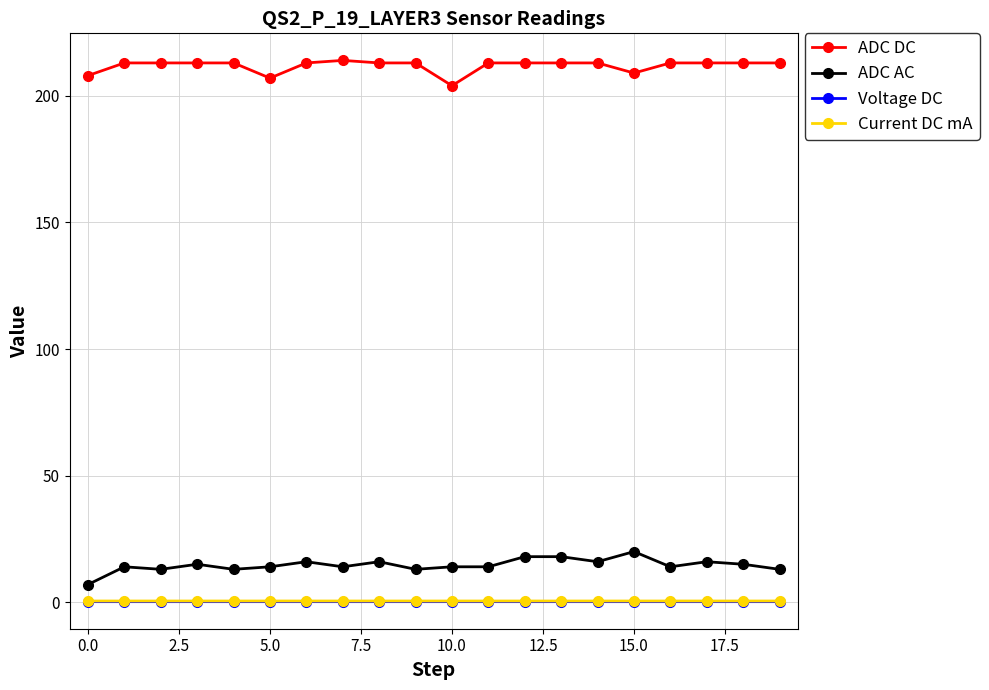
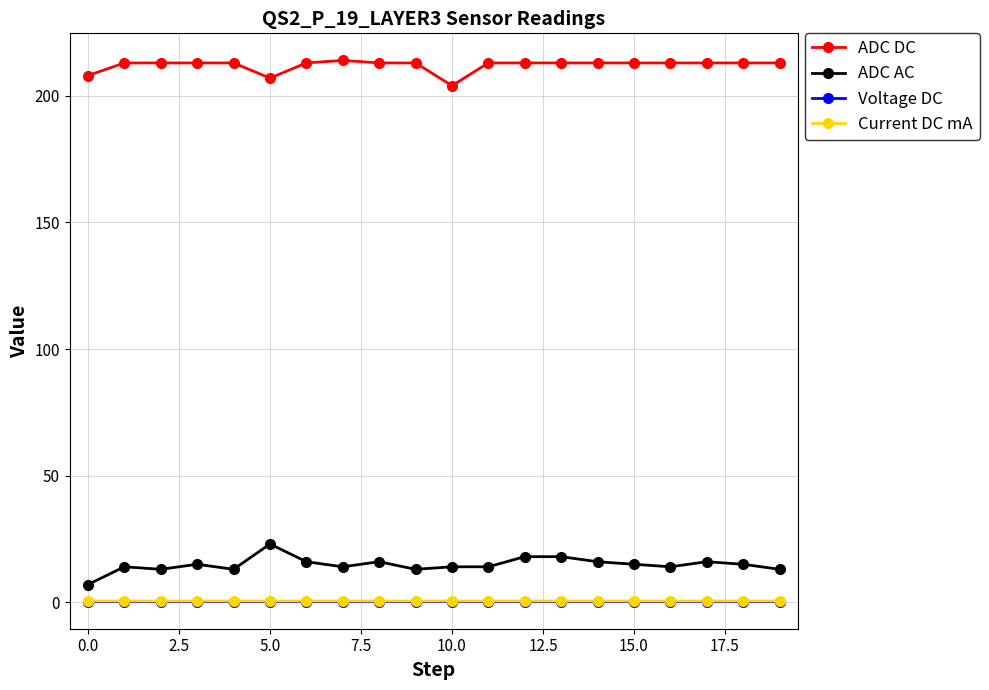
  {
    "ADC DC": {
      "0.0": 208,
      "5.0": 207,
      "10.0": 204,
-     "15.0": 209
+     "15.0": 213
    },
    "ADC AC": {
      "0.0": 7,
-     "5.0": 14,
+     "5.0": 23,
      "10.0": 14,
-     "15.0": 20
+     "15.0": 15
    }
  }
